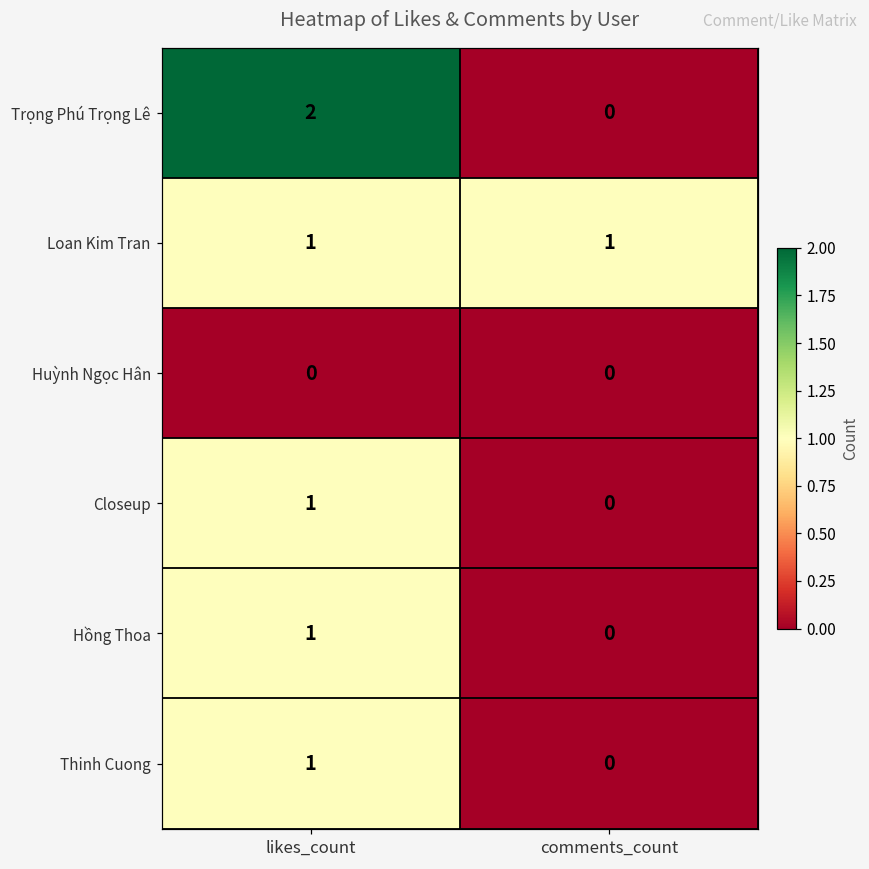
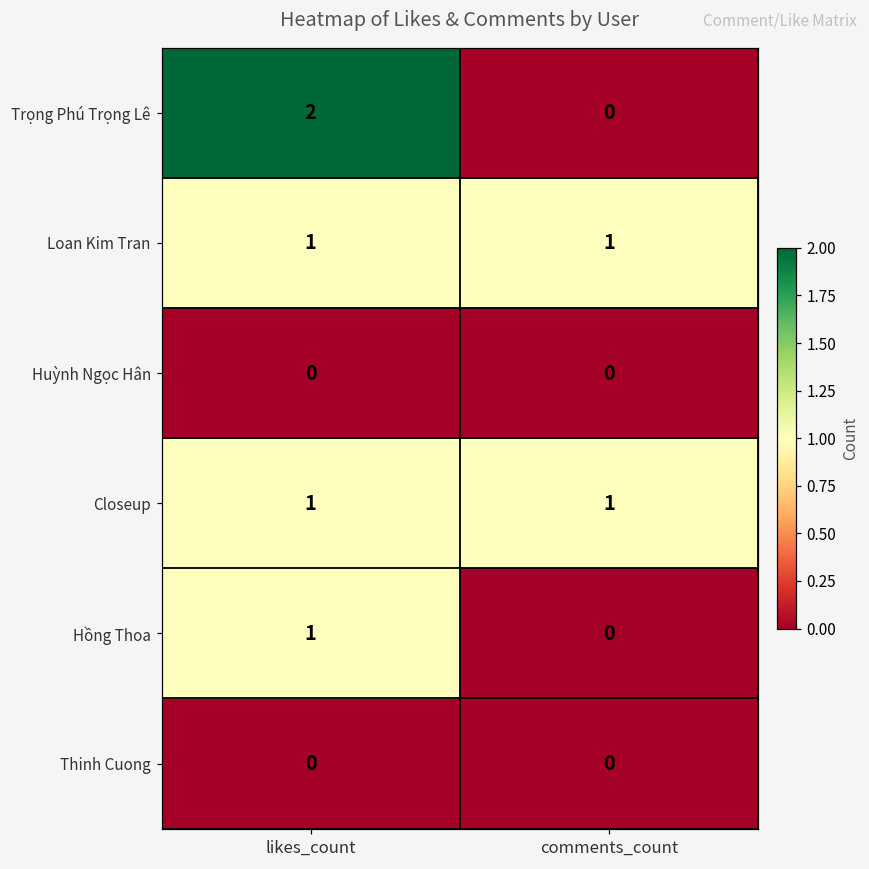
  {
    "Trọng Phú Trọng Lê": {
      "likes_count": 2,
      "comments_count": 0
    },
    "Loan Kim Tran": {
      "likes_count": 1,
      "comments_count": 1
    },
    "Huỳnh Ngọc Hân": {
      "likes_count": 0,
      "comments_count": 0
    },
    "Closeup": {
      "likes_count": 1,
-     "comments_count": 0
+     "comments_count": 1
    },
    "Hồng Thoa": {
      "likes_count": 1,
      "comments_count": 0
    },
    "Thinh Cuong": {
-     "likes_count": 1,
+     "likes_count": 0,
      "comments_count": 0
    }
  }
